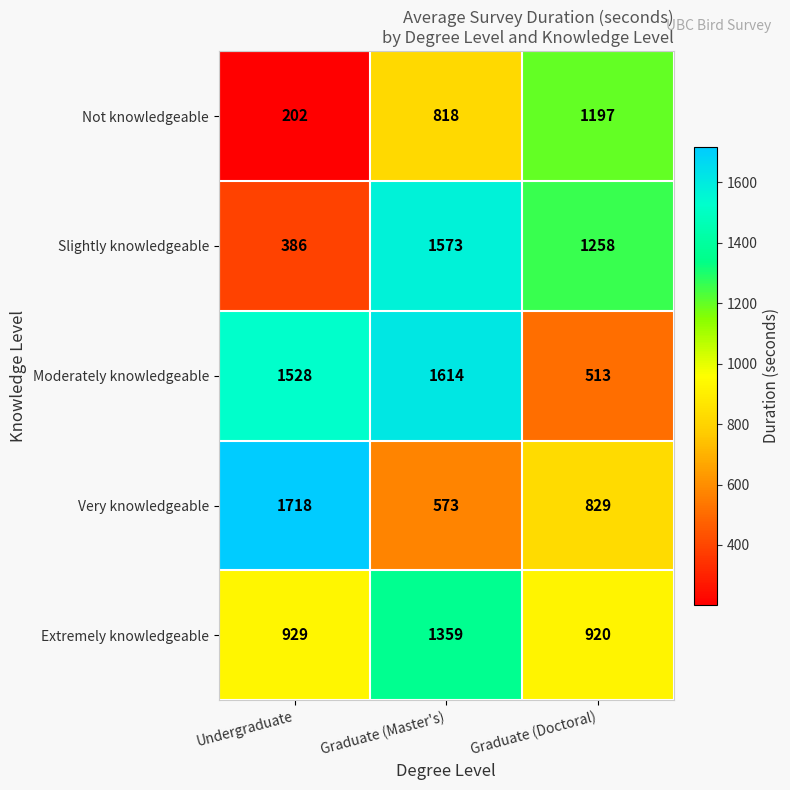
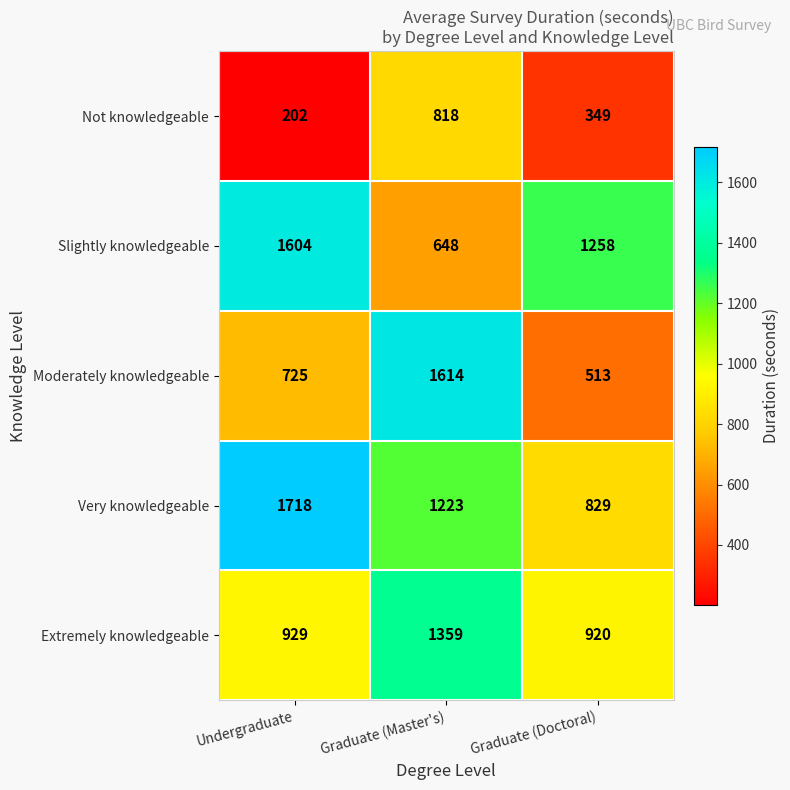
  {
    "Not knowledgeable": {
      "Undergraduate": 202,
      "Graduate (Master's)": 818,
-     "Graduate (Doctoral)": 1197
+     "Graduate (Doctoral)": 349
    },
    "Slightly knowledgeable": {
-     "Undergraduate": 386,
-     "Graduate (Master's)": 1573,
+     "Undergraduate": 1604,
+     "Graduate (Master's)": 648,
      "Graduate (Doctoral)": 1258
    },
    "Moderately knowledgeable": {
-     "Undergraduate": 1528,
+     "Undergraduate": 725,
      "Graduate (Master's)": 1614,
      "Graduate (Doctoral)": 513
    },
    "Very knowledgeable": {
      "Undergraduate": 1718,
-     "Graduate (Master's)": 573,
+     "Graduate (Master's)": 1223,
      "Graduate (Doctoral)": 829
    },
    "Extremely knowledgeable": {
      "Undergraduate": 929,
      "Graduate (Master's)": 1359,
      "Graduate (Doctoral)": 920
    }
  }
